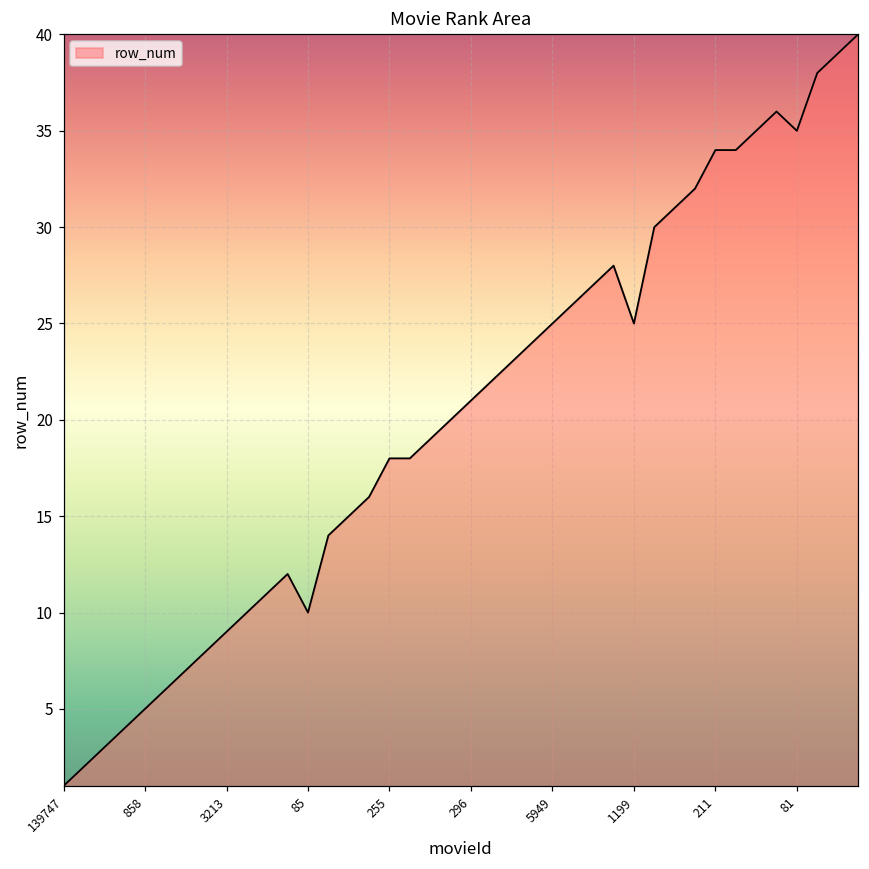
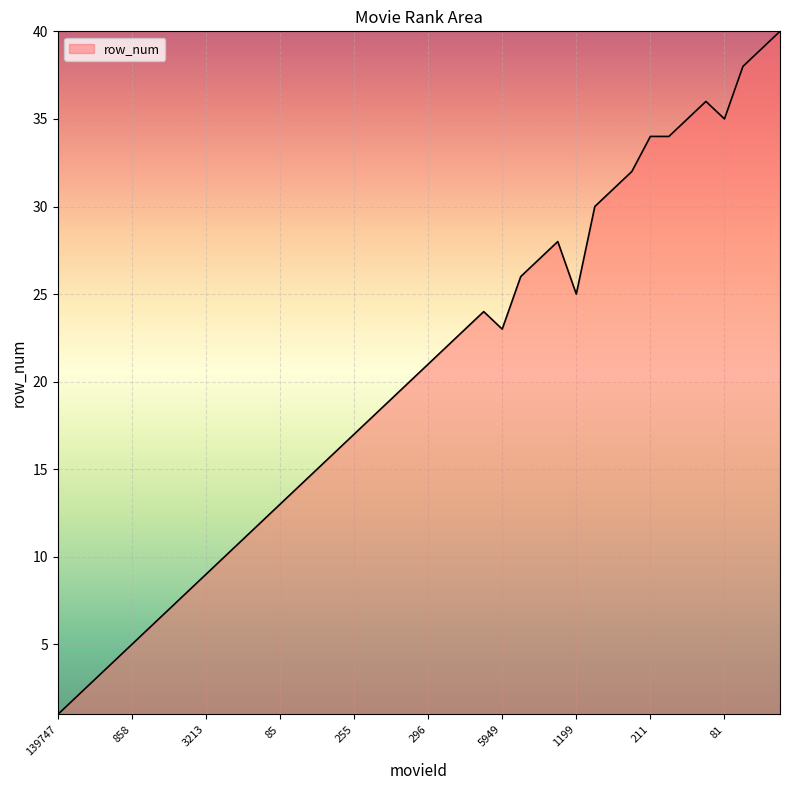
  {
    "139747": 1,
    "858": 5,
    "3213": 9,
-   "85": 10,
-   "255": 18,
+   "85": 13,
+   "255": 17,
    "296": 21,
-   "5949": 25,
+   "5949": 23,
    "1199": 25,
    "211": 34,
    "81": 35
  }
